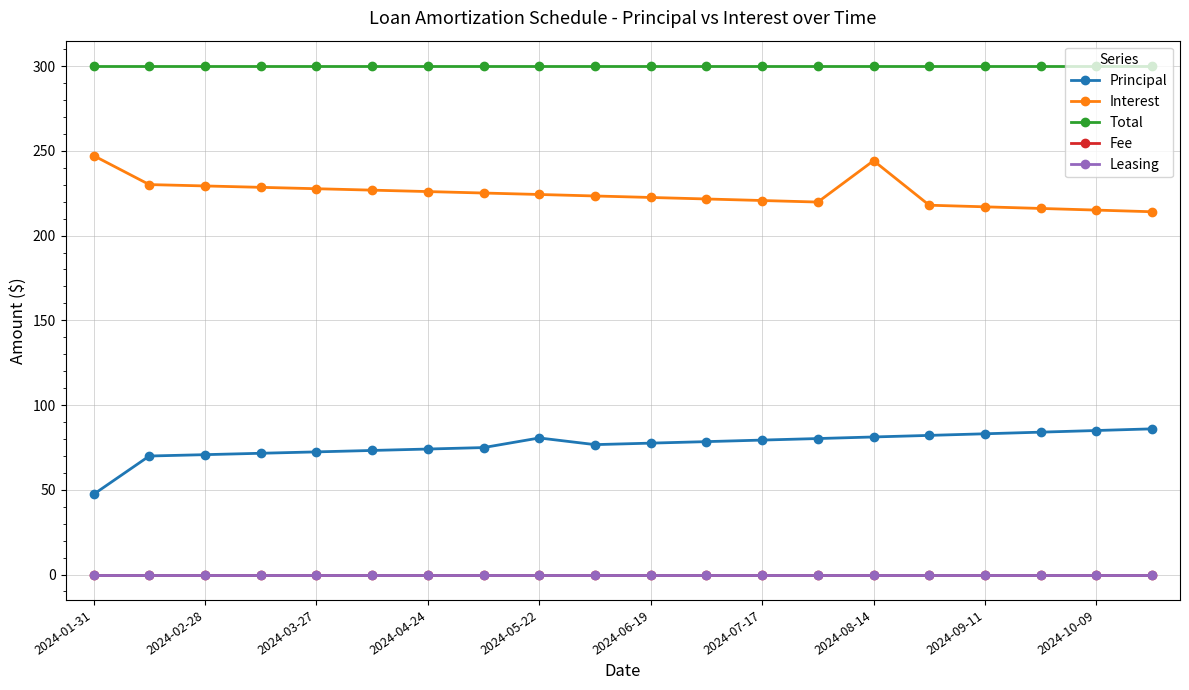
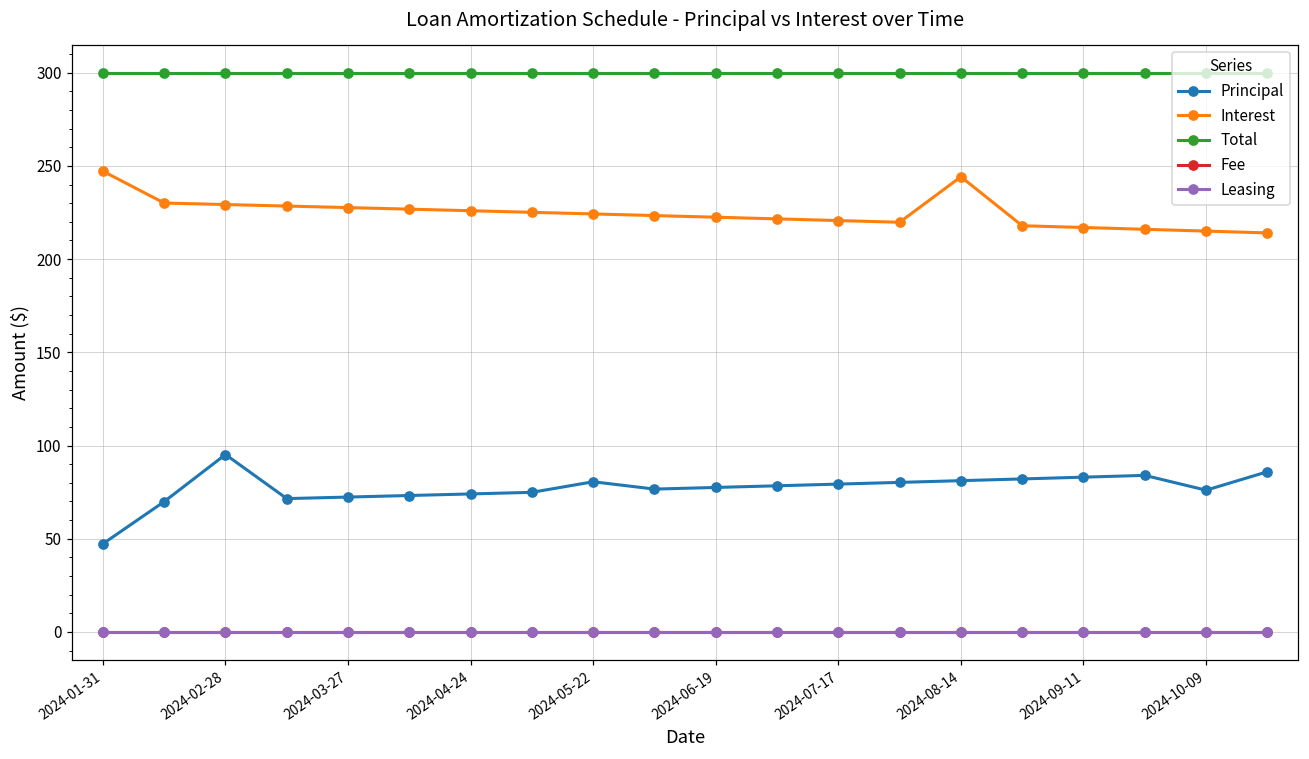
  {
    "Principal": {
      "2024-01-31": 47,
-     "2024-02-28": 71,
+     "2024-02-28": 95,
      "2024-03-27": 72,
      "2024-04-24": 74,
      "2024-05-22": 81,
      "2024-06-19": 78,
      "2024-07-17": 79,
      "2024-08-14": 81,
      "2024-09-11": 83,
-     "2024-10-09": 85
+     "2024-10-09": 76
    },
    "Interest": {
      "2024-01-31": 247,
      "2024-02-28": 229,
      "2024-03-27": 228,
      "2024-04-24": 226,
      "2024-05-22": 224,
      "2024-06-19": 222,
      "2024-07-17": 221,
      "2024-08-14": 244,
      "2024-09-11": 217,
      "2024-10-09": 215
    },
    "Total": {
      "2024-01-31": 300,
      "2024-02-28": 300,
      "2024-03-27": 300,
      "2024-04-24": 300,
      "2024-05-22": 300,
      "2024-06-19": 300,
      "2024-07-17": 300,
      "2024-08-14": 300,
      "2024-09-11": 300
    },
    "Leasing": {
      "2024-01-31": 0,
      "2024-02-28": 0,
      "2024-03-27": 0,
      "2024-04-24": 0,
      "2024-05-22": 0,
      "2024-06-19": 0,
      "2024-07-17": 0,
      "2024-08-14": 0,
      "2024-09-11": 0,
      "2024-10-09": 0
    }
  }
